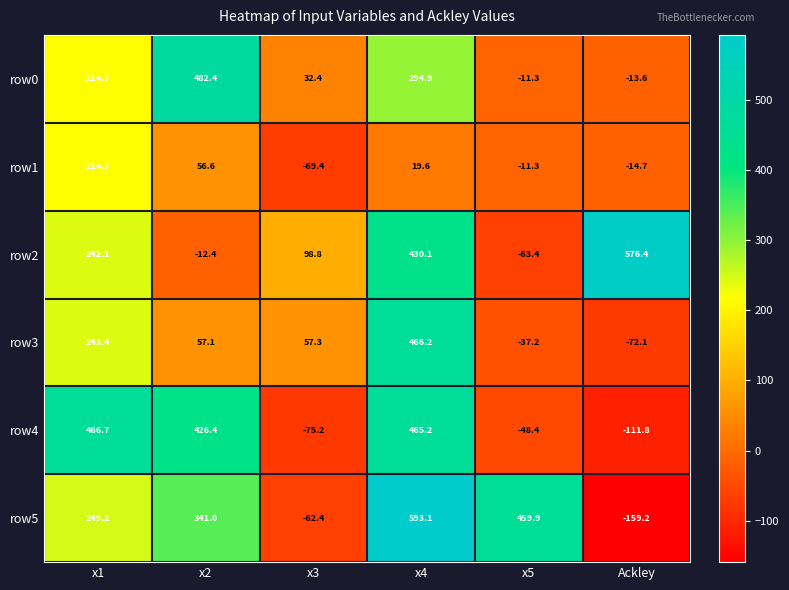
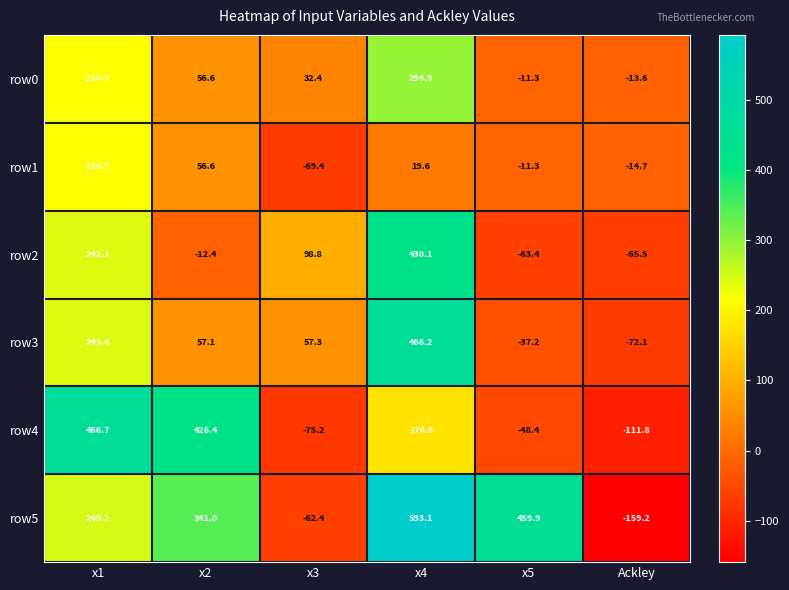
  {
    "row0": {
      "x1": 214.7,
-     "x2": 482.4,
+     "x2": 56.6,
      "x3": 32.4,
      "x4": 294.9,
      "x5": -11.3,
      "Ackley": -13.6
    },
    "row1": {
      "x1": 214.7,
      "x2": 56.6,
      "x3": -69.4,
      "x4": 19.6,
      "x5": -11.3,
      "Ackley": -14.7
    },
    "row2": {
      "x1": 242.1,
      "x2": -12.4,
      "x3": 98.8,
      "x4": 430.1,
      "x5": -63.4,
-     "Ackley": 576.4
+     "Ackley": -65.5
    },
    "row3": {
      "x1": 243.4,
      "x2": 57.1,
      "x3": 57.3,
      "x4": 466.2,
      "x5": -37.2,
      "Ackley": -72.1
    },
    "row4": {
      "x1": 466.7,
      "x2": 426.4,
      "x3": -75.2,
-     "x4": 465.2,
+     "x4": 176.0,
      "x5": -48.4,
      "Ackley": -111.8
    },
    "row5": {
      "x1": 249.2,
      "x2": 341.0,
      "x3": -62.4,
      "x4": 593.1,
      "x5": 459.9,
      "Ackley": -159.2
    }
  }
